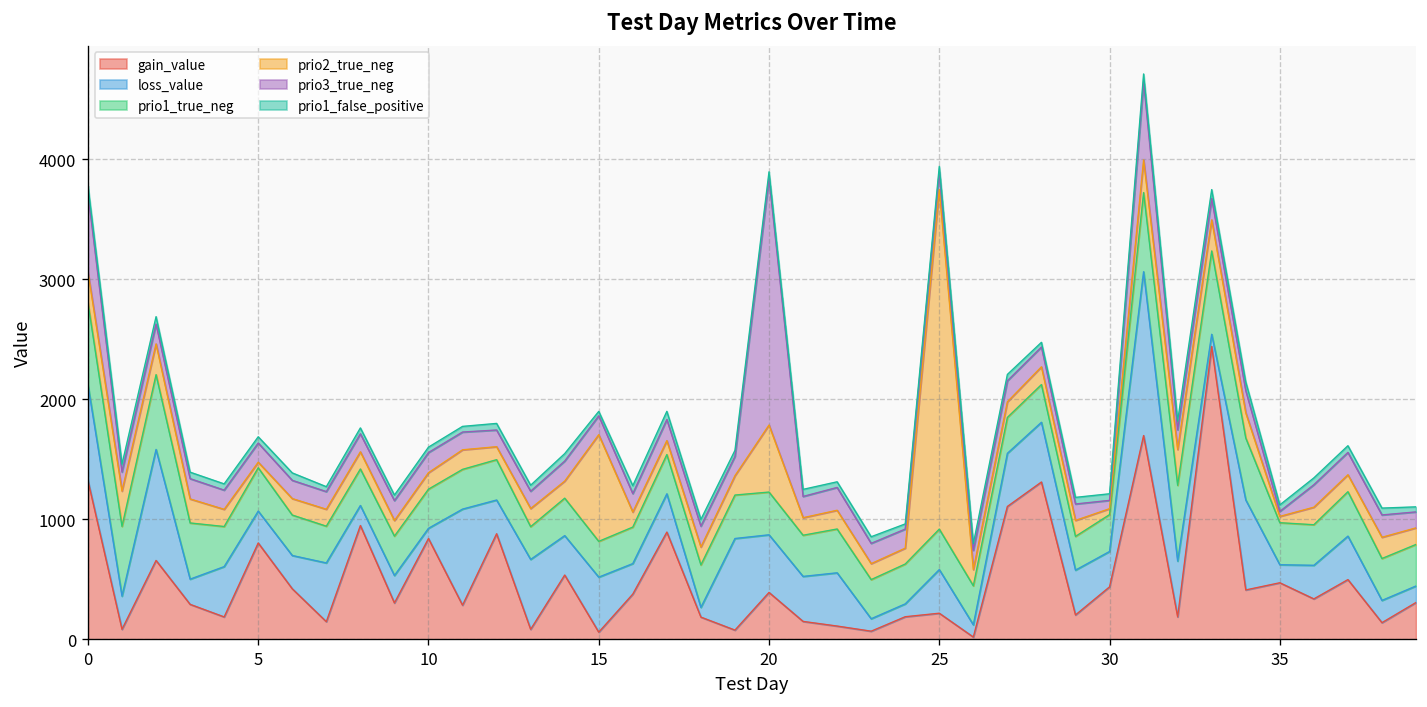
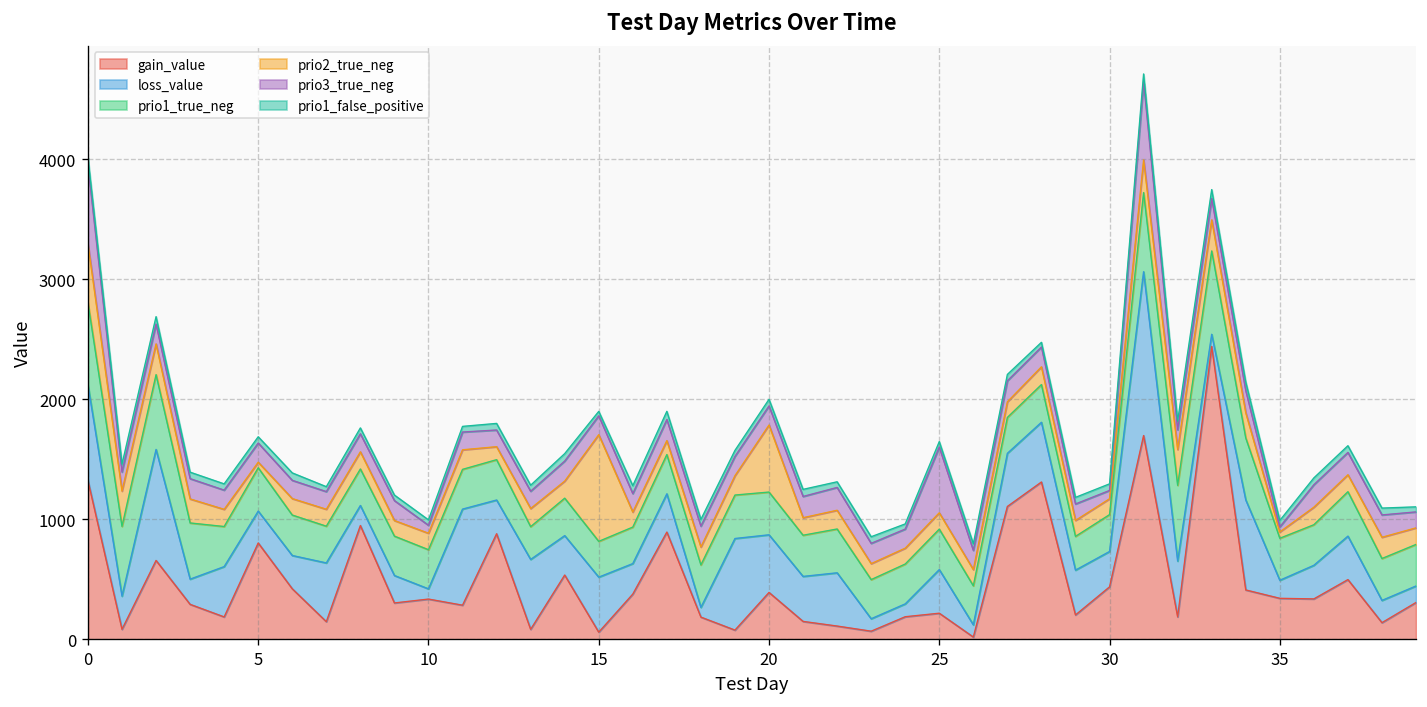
  {
    "gain_value": {
      "0": 1320,
      "5": 800,
-     "10": 840,
+     "10": 340,
      "15": 60,
      "20": 390,
      "25": 220,
      "30": 440,
-     "35": 470
+     "35": 340
    },
    "prio2_true_neg": {
-     "0": 260,
+     "0": 490,
      "5": 50,
      "10": 140,
      "15": 890,
      "20": 560,
-     "25": 2830,
-     "30": 50,
+     "25": 140,
+     "30": 130,
      "35": 50
    },
    "prio3_true_neg": {
      "0": 650,
      "5": 160,
-     "10": 170,
+     "10": 70,
      "15": 160,
-     "20": 2050,
-     "25": 150,
+     "20": 160,
+     "25": 550,
      "30": 70,
      "35": 40
    }
  }
